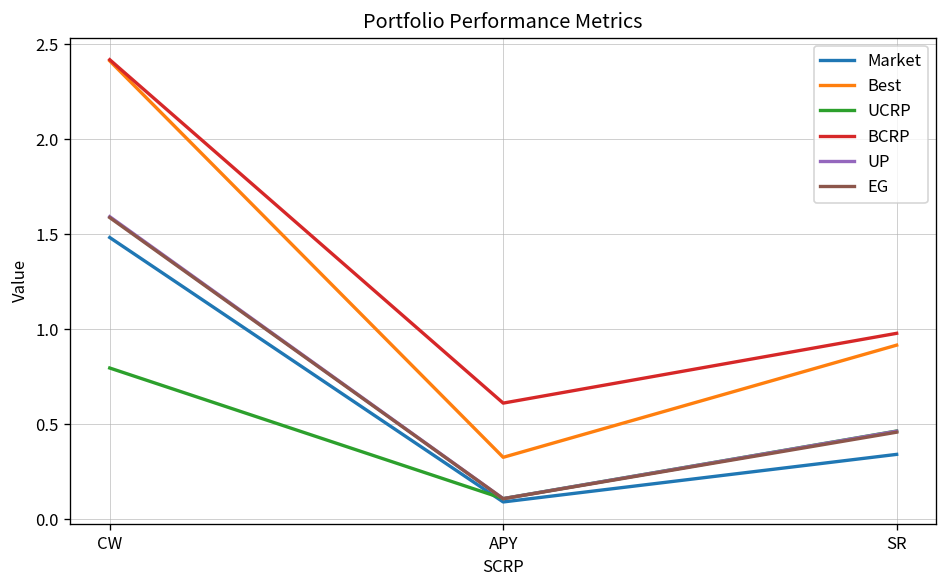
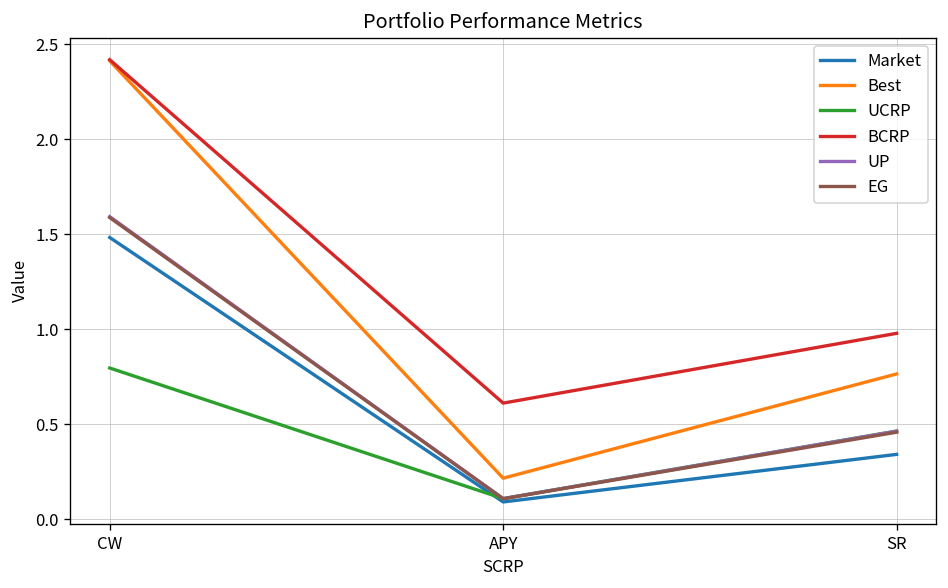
  {
    "Market": {
      "CW": 1.48,
      "APY": 0.09,
      "SR": 0.34
    },
    "Best": {
-     "APY": 0.33,
-     "SR": 0.92
+     "APY": 0.22,
+     "SR": 0.77
    },
    "UCRP": {
      "CW": 0.80
    },
    "BCRP": {
      "APY": 0.61,
      "SR": 0.98
    }
  }
